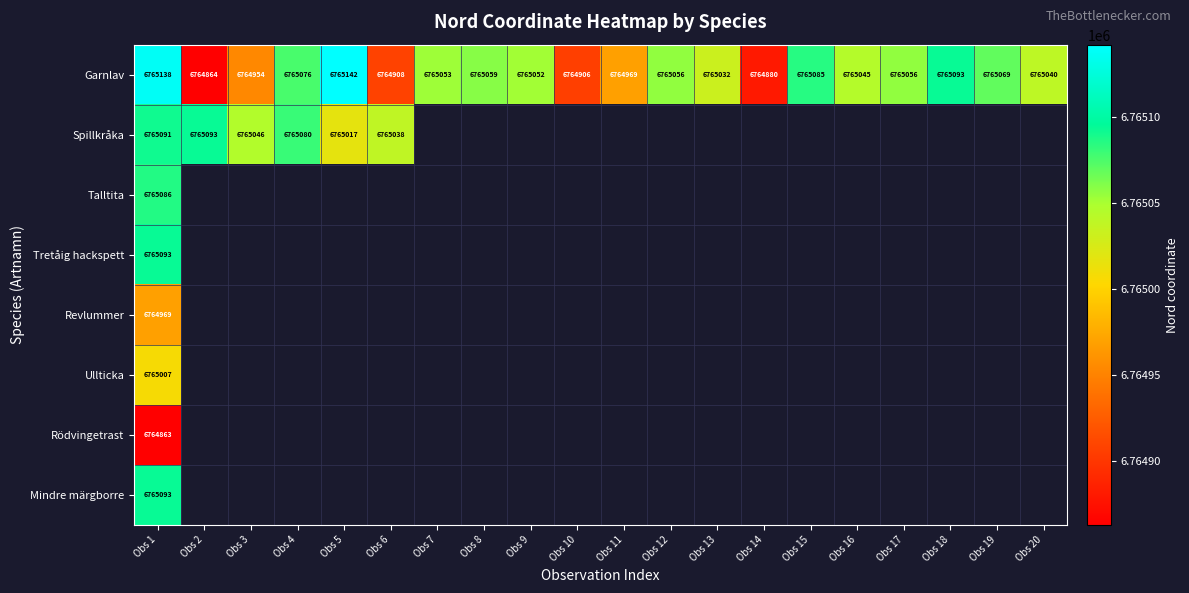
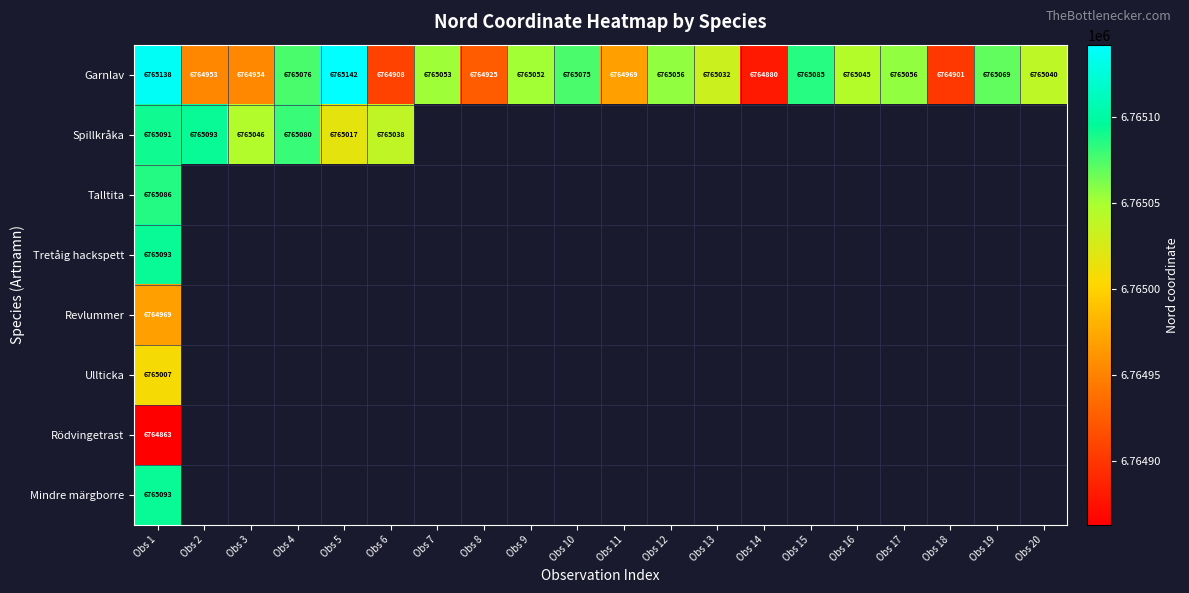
  {
    "Garnlav": {
      "Obs 1": 6765138,
-     "Obs 2": 6764864,
+     "Obs 2": 6764953,
      "Obs 3": 6764954,
      "Obs 4": 6765076,
      "Obs 5": 6765142,
      "Obs 6": 6764908,
      "Obs 7": 6765053,
-     "Obs 8": 6765059,
+     "Obs 8": 6764925,
      "Obs 9": 6765052,
-     "Obs 10": 6764906,
+     "Obs 10": 6765075,
      "Obs 11": 6764969,
      "Obs 12": 6765056,
      "Obs 13": 6765032,
      "Obs 14": 6764880,
      "Obs 15": 6765085,
      "Obs 16": 6765045,
      "Obs 17": 6765056,
-     "Obs 18": 6765093,
+     "Obs 18": 6764901,
      "Obs 19": 6765069,
      "Obs 20": 6765040
    },
    "Spillkråka": {
      "Obs 1": 6765091,
      "Obs 2": 6765093,
      "Obs 3": 6765046,
      "Obs 4": 6765080,
      "Obs 5": 6765017,
      "Obs 6": 6765038
    },
    "Talltita": {
      "Obs 1": 6765086
    },
    "Tretåig hackspett": {
      "Obs 1": 6765093
    },
    "Revlummer": {
      "Obs 1": 6764969
    },
    "Ullticka": {
      "Obs 1": 6765007
    },
    "Rödvingetrast": {
      "Obs 1": 6764863
    },
    "Mindre märgborre": {
      "Obs 1": 6765093
    }
  }
